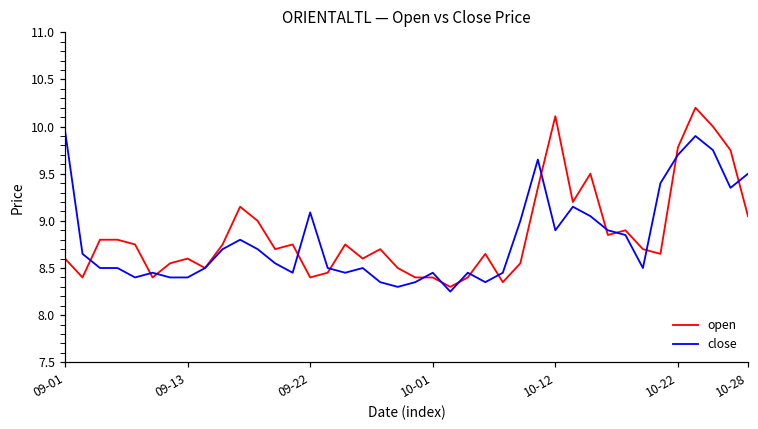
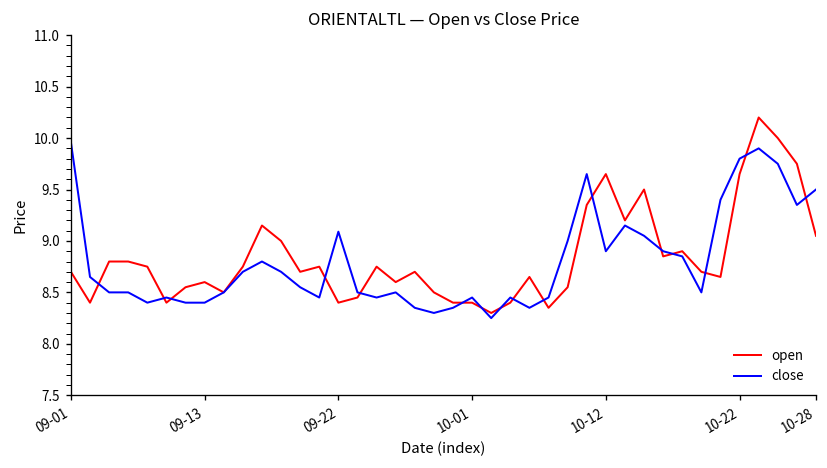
  {
    "open": {
-     "09-01": 8.6,
+     "09-01": 8.7,
      "09-13": 8.6,
      "09-22": 8.4,
      "10-01": 8.4,
-     "10-12": 10.1,
-     "10-22": 9.8,
+     "10-12": 9.7,
+     "10-22": 9.7,
      "10-28": 9.1
    },
    "close": {
      "09-01": 10.0,
      "09-13": 8.4,
      "09-22": 9.1,
      "10-01": 8.5,
      "10-12": 8.9,
-     "10-22": 9.7,
+     "10-22": 9.8,
      "10-28": 9.5
    }
  }
